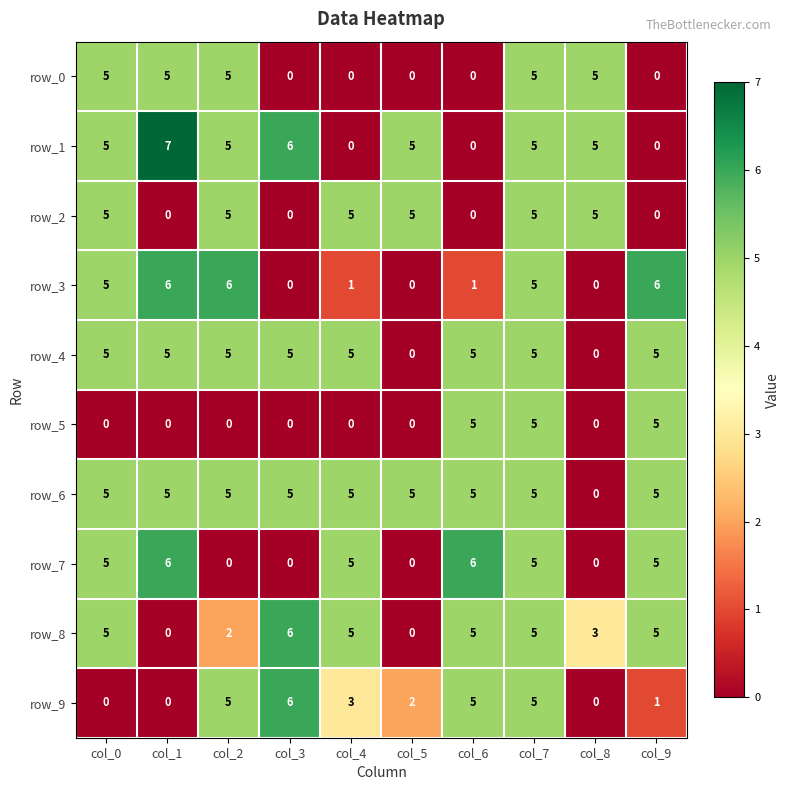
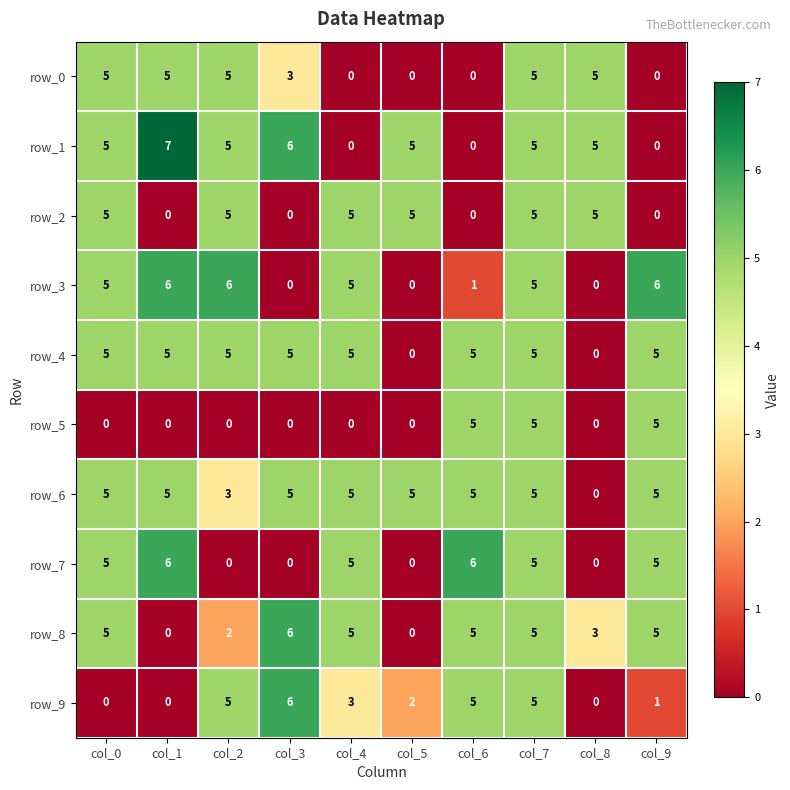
  {
    "row_0": {
      "col_0": 5,
      "col_1": 5,
      "col_2": 5,
-     "col_3": 0,
+     "col_3": 3,
      "col_4": 0,
      "col_5": 0,
      "col_6": 0,
      "col_7": 5,
      "col_8": 5,
      "col_9": 0
    },
    "row_1": {
      "col_0": 5,
      "col_1": 7,
      "col_2": 5,
      "col_3": 6,
      "col_4": 0,
      "col_5": 5,
      "col_6": 0,
      "col_7": 5,
      "col_8": 5,
      "col_9": 0
    },
    "row_2": {
      "col_0": 5,
      "col_1": 0,
      "col_2": 5,
      "col_3": 0,
      "col_4": 5,
      "col_5": 5,
      "col_6": 0,
      "col_7": 5,
      "col_8": 5,
      "col_9": 0
    },
    "row_3": {
      "col_0": 5,
      "col_1": 6,
      "col_2": 6,
      "col_3": 0,
-     "col_4": 1,
+     "col_4": 5,
      "col_5": 0,
      "col_6": 1,
      "col_7": 5,
      "col_8": 0,
      "col_9": 6
    },
    "row_4": {
      "col_0": 5,
      "col_1": 5,
      "col_2": 5,
      "col_3": 5,
      "col_4": 5,
      "col_5": 0,
      "col_6": 5,
      "col_7": 5,
      "col_8": 0,
      "col_9": 5
    },
    "row_5": {
      "col_0": 0,
      "col_1": 0,
      "col_2": 0,
      "col_3": 0,
      "col_4": 0,
      "col_5": 0,
      "col_6": 5,
      "col_7": 5,
      "col_8": 0,
      "col_9": 5
    },
    "row_6": {
      "col_0": 5,
      "col_1": 5,
-     "col_2": 5,
+     "col_2": 3,
      "col_3": 5,
      "col_4": 5,
      "col_5": 5,
      "col_6": 5,
      "col_7": 5,
      "col_8": 0,
      "col_9": 5
    },
    "row_7": {
      "col_0": 5,
      "col_1": 6,
      "col_2": 0,
      "col_3": 0,
      "col_4": 5,
      "col_5": 0,
      "col_6": 6,
      "col_7": 5,
      "col_8": 0,
      "col_9": 5
    },
    "row_8": {
      "col_0": 5,
      "col_1": 0,
      "col_2": 2,
      "col_3": 6,
      "col_4": 5,
      "col_5": 0,
      "col_6": 5,
      "col_7": 5,
      "col_8": 3,
      "col_9": 5
    },
    "row_9": {
      "col_0": 0,
      "col_1": 0,
      "col_2": 5,
      "col_3": 6,
      "col_4": 3,
      "col_5": 2,
      "col_6": 5,
      "col_7": 5,
      "col_8": 0,
      "col_9": 1
    }
  }
